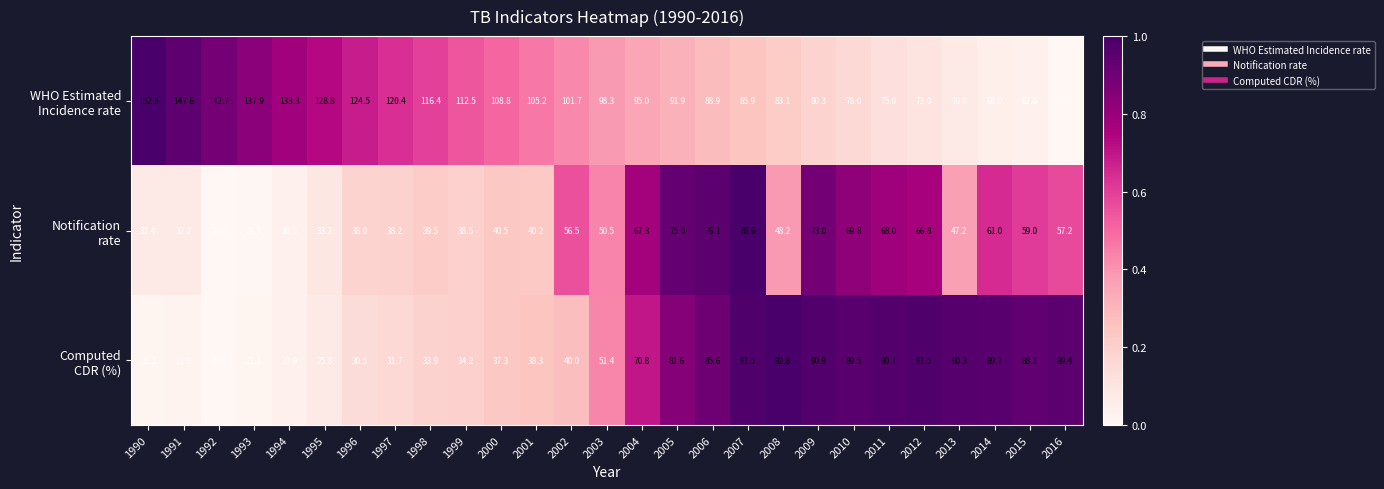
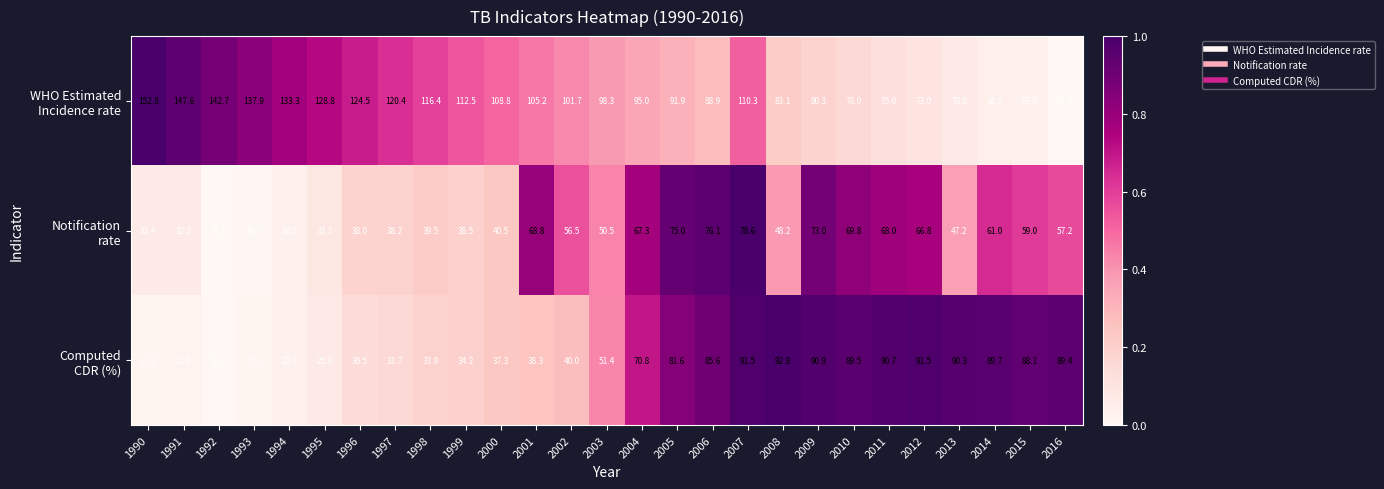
  {
    "WHO Estimated Incidence rate": {
      "1990": 152.8,
      "1991": 147.6,
      "1992": 142.7,
      "1993": 137.9,
      "1994": 133.3,
      "1995": 128.8,
      "1996": 124.5,
      "1997": 120.4,
      "1998": 116.4,
      "1999": 112.5,
      "2000": 108.8,
      "2001": 105.2,
      "2002": 101.7,
      "2003": 98.3,
      "2004": 95.0,
      "2005": 91.9,
      "2006": 88.9,
-     "2007": 85.9,
+     "2007": 110.3,
      "2008": 83.1,
      "2009": 80.3
    },
    "Notification rate": {
      "1996": 38.0,
      "1997": 38.2,
      "1998": 39.5,
      "1999": 38.5,
      "2000": 40.5,
-     "2001": 40.2,
+     "2001": 68.8,
      "2002": 56.5,
      "2003": 50.5,
      "2004": 67.3,
      "2005": 75.0,
      "2006": 76.1,
      "2007": 78.6,
      "2008": 48.2,
      "2009": 73.0,
      "2010": 69.8,
      "2011": 68.0,
      "2012": 66.8,
      "2013": 47.2,
      "2014": 61.0,
      "2015": 59.0,
      "2016": 57.2
    },
    "Computed CDR (%)": {
      "1998": 33.9,
      "1999": 34.2,
      "2000": 37.3,
      "2001": 38.3,
      "2002": 40.0,
      "2003": 51.4,
      "2004": 70.8,
      "2005": 81.6,
      "2006": 85.6,
      "2007": 91.5,
      "2008": 92.8,
      "2009": 90.9,
      "2010": 89.5,
      "2011": 90.7,
      "2012": 91.5,
      "2013": 90.3,
      "2014": 89.7,
      "2015": 88.1,
      "2016": 89.4
    }
  }
